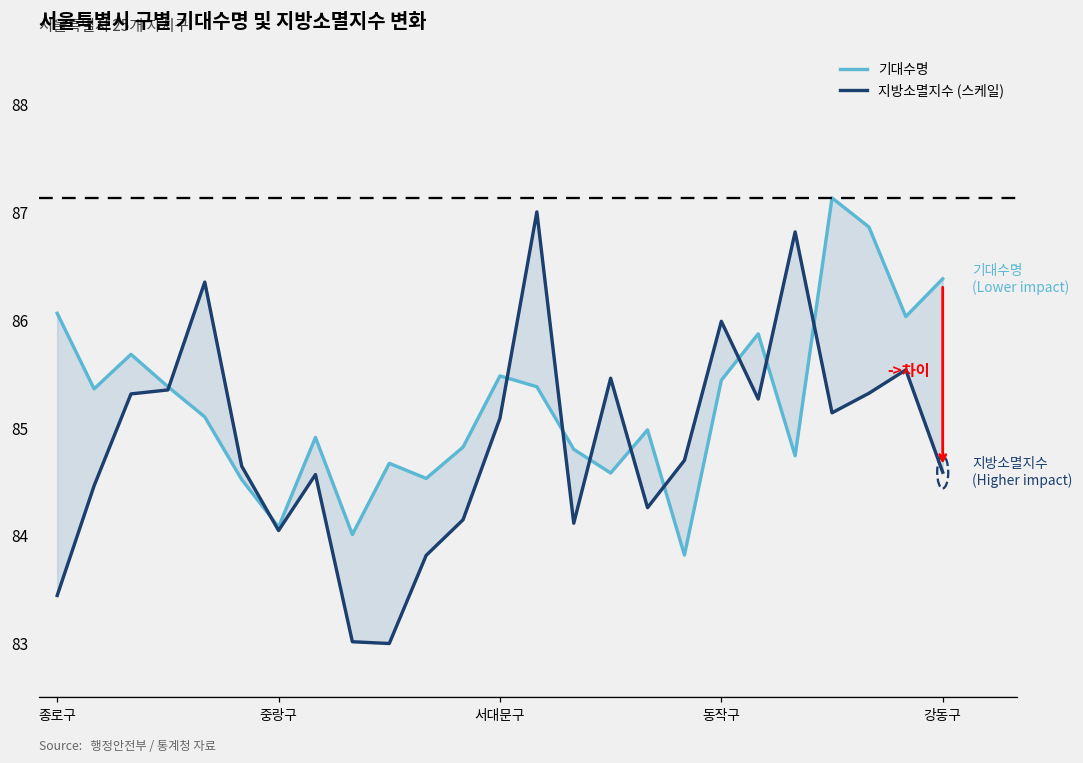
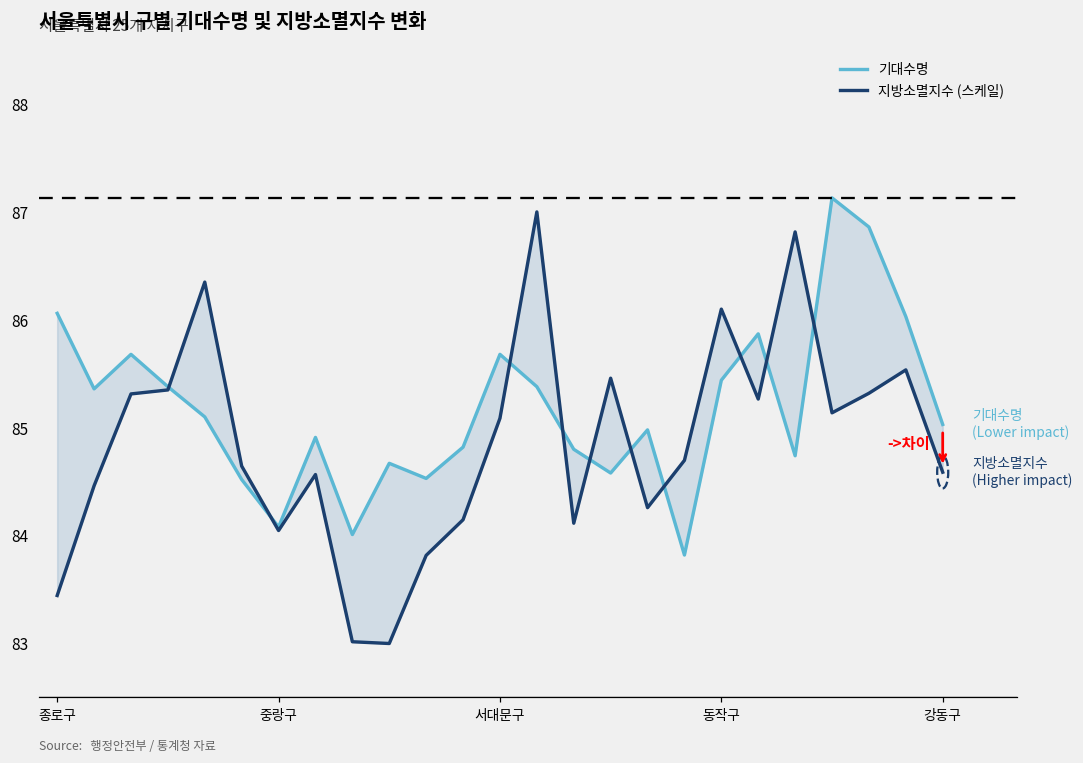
  {
    "기대수명": {
-     "서대문구": 85.5,
+     "서대문구": 85.7,
      "동작구": 85.4,
-     "강동구": 86.4
+     "강동구": 85.0
    },
    "지방소멸지수 (스케일)": {
      "종로구": 83.4,
      "중랑구": 84.0,
      "서대문구": 85.1,
-     "동작구": 86.0,
+     "동작구": 86.1,
      "강동구": 84.6
    }
  }
